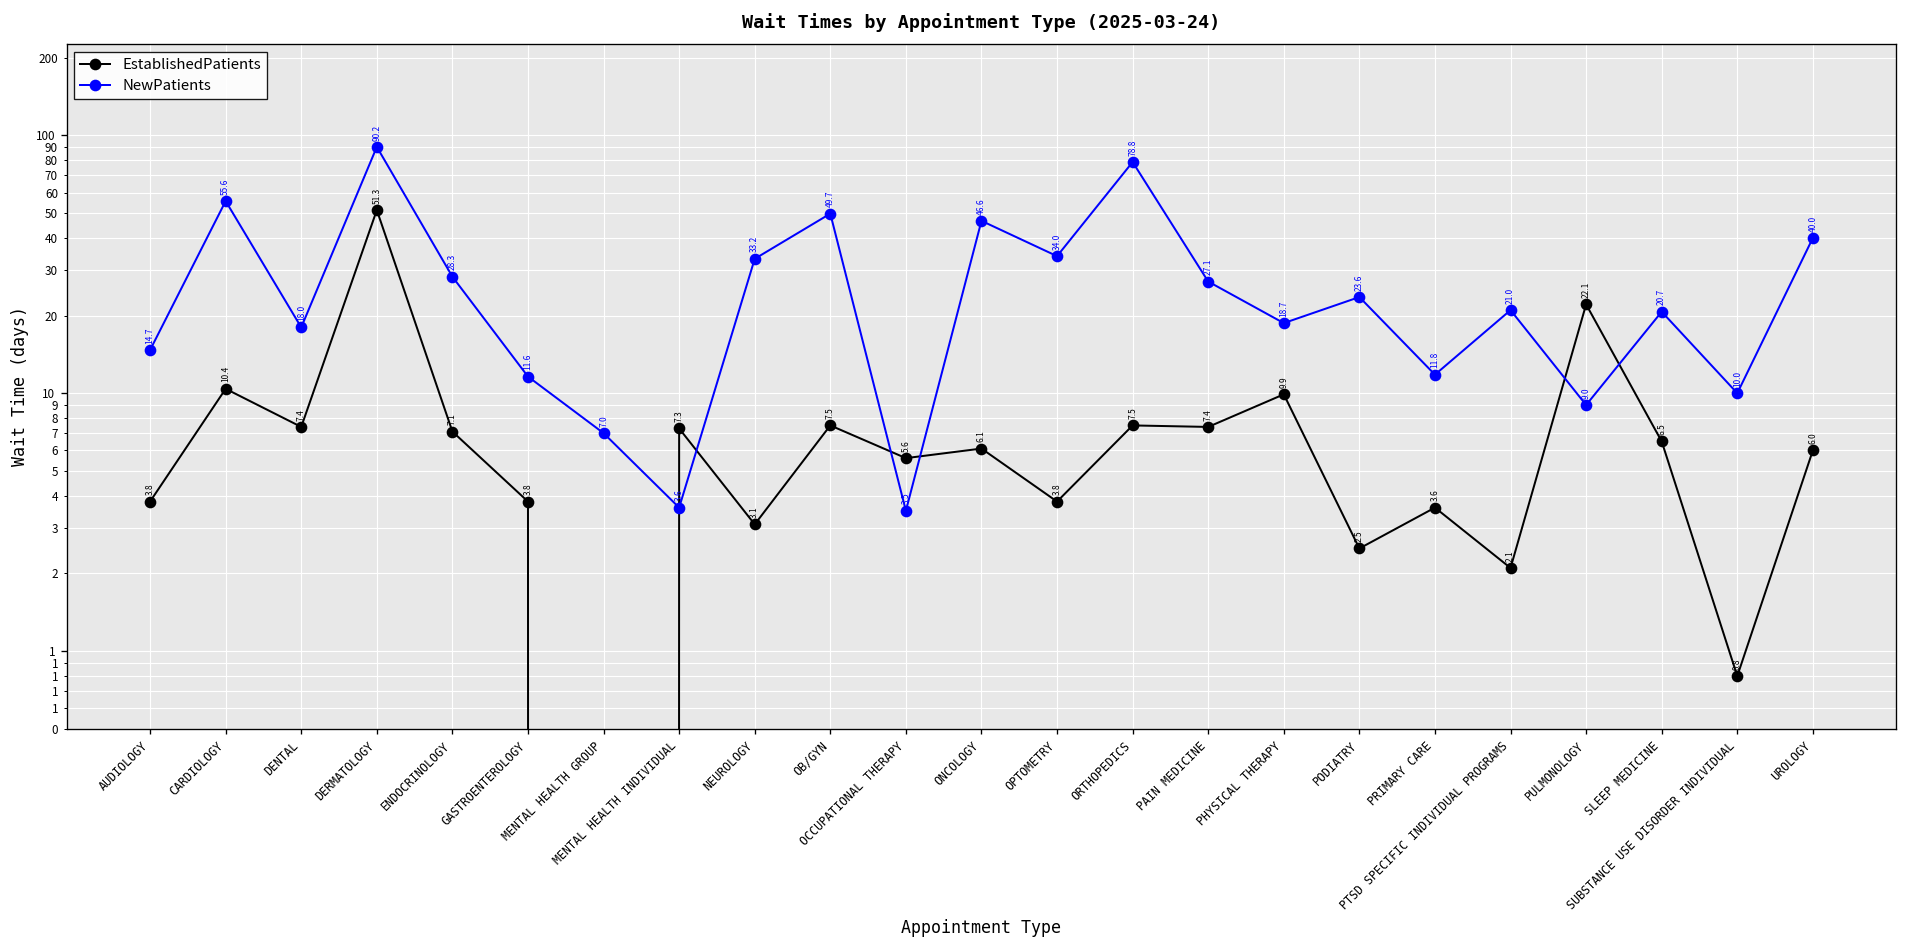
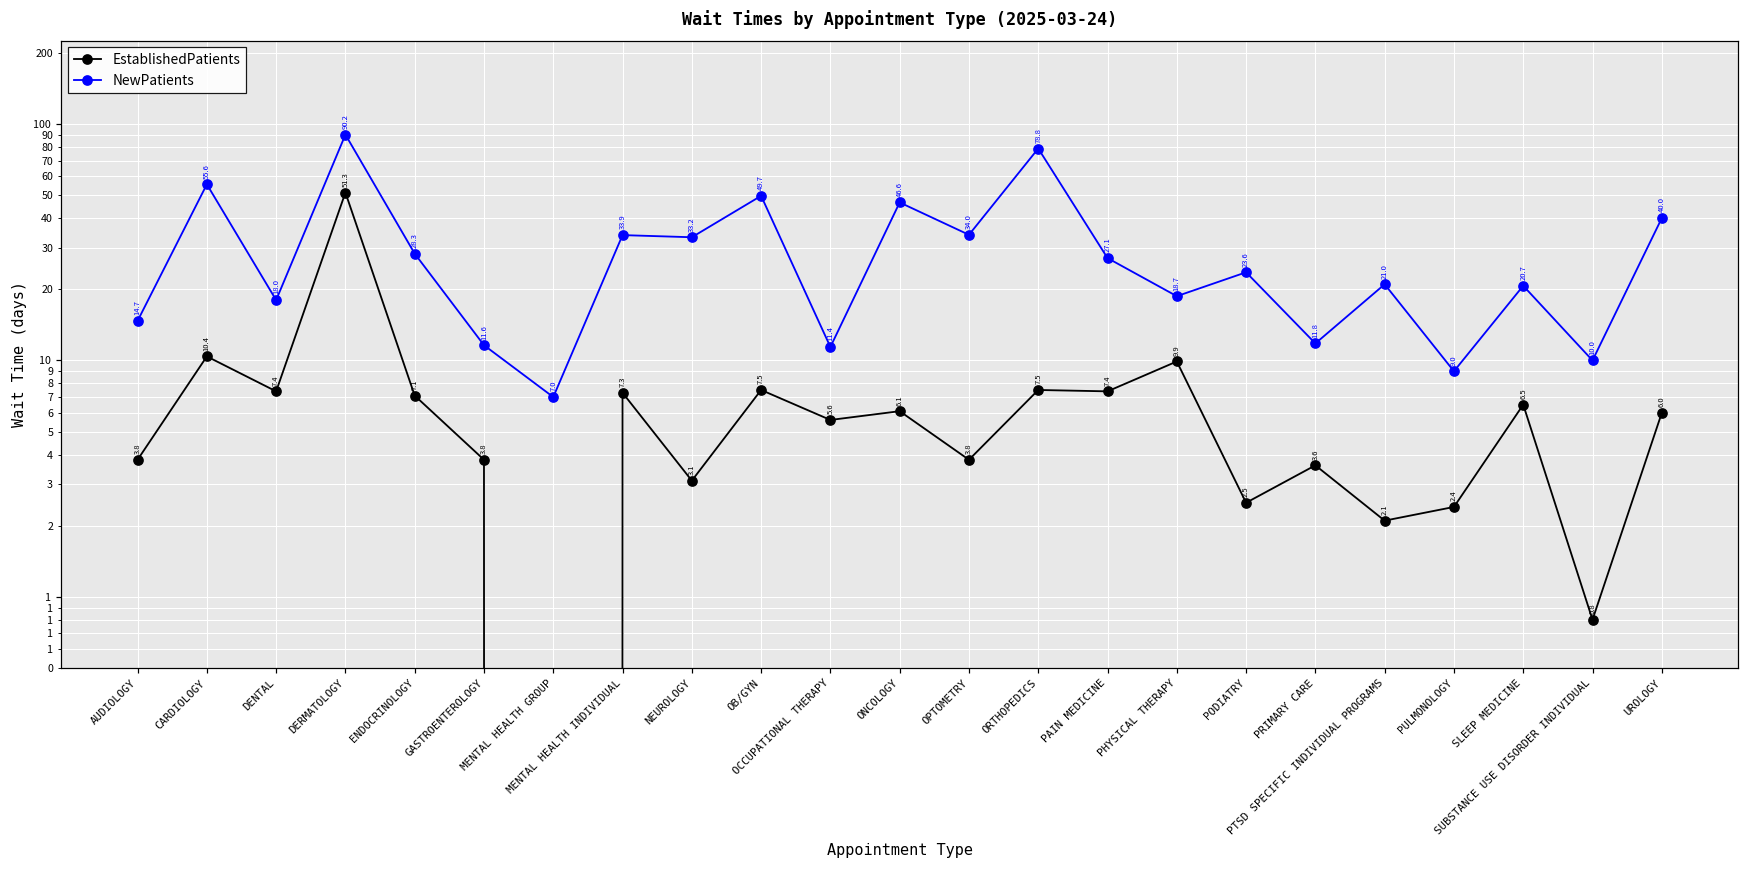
  {
    "EstablishedPatients": {
      "AUDIOLOGY": 3.8,
      "CARDIOLOGY": 10.4,
      "DENTAL": 7.4,
      "DERMATOLOGY": 51.3,
      "ENDOCRINOLOGY": 7.1,
      "GASTROENTEROLOGY": 3.8,
      "MENTAL HEALTH INDIVIDUAL": 7.3,
      "NEUROLOGY": 3.1,
      "OB/GYN": 7.5,
      "OCCUPATIONAL THERAPY": 5.6,
      "ONCOLOGY": 6.1,
      "OPTOMETRY": 3.8,
      "ORTHOPEDICS": 7.5,
      "PAIN MEDICINE": 7.4,
      "PHYSICAL THERAPY": 9.9,
      "PODIATRY": 2.5,
      "PRIMARY CARE": 3.6,
      "PTSD SPECIFIC INDIVIDUAL PROGRAMS": 2.1,
-     "PULMONOLOGY": 22.1,
+     "PULMONOLOGY": 2.4,
      "SLEEP MEDICINE": 6.5,
      "SUBSTANCE USE DISORDER INDIVIDUAL": 0.8,
      "UROLOGY": 6.0
    },
    "NewPatients": {
      "AUDIOLOGY": 14.7,
      "CARDIOLOGY": 55.6,
      "DENTAL": 18.0,
      "DERMATOLOGY": 90.2,
      "ENDOCRINOLOGY": 28.3,
      "GASTROENTEROLOGY": 11.6,
      "MENTAL HEALTH GROUP": 7.0,
-     "MENTAL HEALTH INDIVIDUAL": 3.6,
+     "MENTAL HEALTH INDIVIDUAL": 33.9,
      "NEUROLOGY": 33.2,
      "OB/GYN": 49.7,
-     "OCCUPATIONAL THERAPY": 3.5,
+     "OCCUPATIONAL THERAPY": 11.4,
      "ONCOLOGY": 46.6,
      "OPTOMETRY": 34.0,
      "ORTHOPEDICS": 78.8,
      "PAIN MEDICINE": 27.1,
      "PHYSICAL THERAPY": 18.7,
      "PODIATRY": 23.6,
      "PRIMARY CARE": 11.8,
      "PTSD SPECIFIC INDIVIDUAL PROGRAMS": 21.0,
      "PULMONOLOGY": 9.0,
      "SLEEP MEDICINE": 20.7,
      "SUBSTANCE USE DISORDER INDIVIDUAL": 10.0,
      "UROLOGY": 40.0
    }
  }
